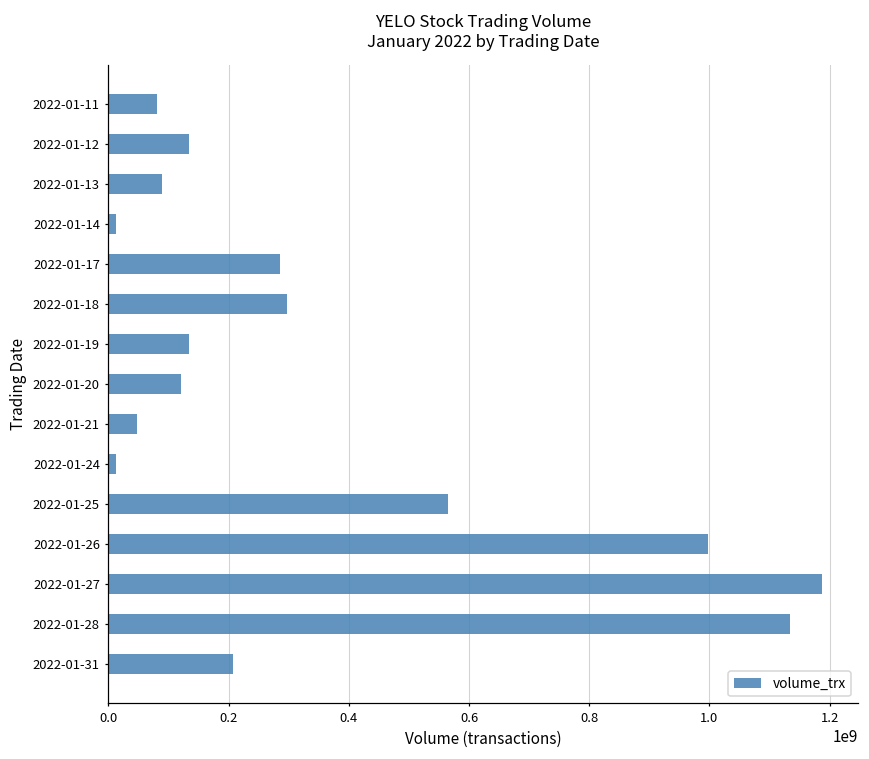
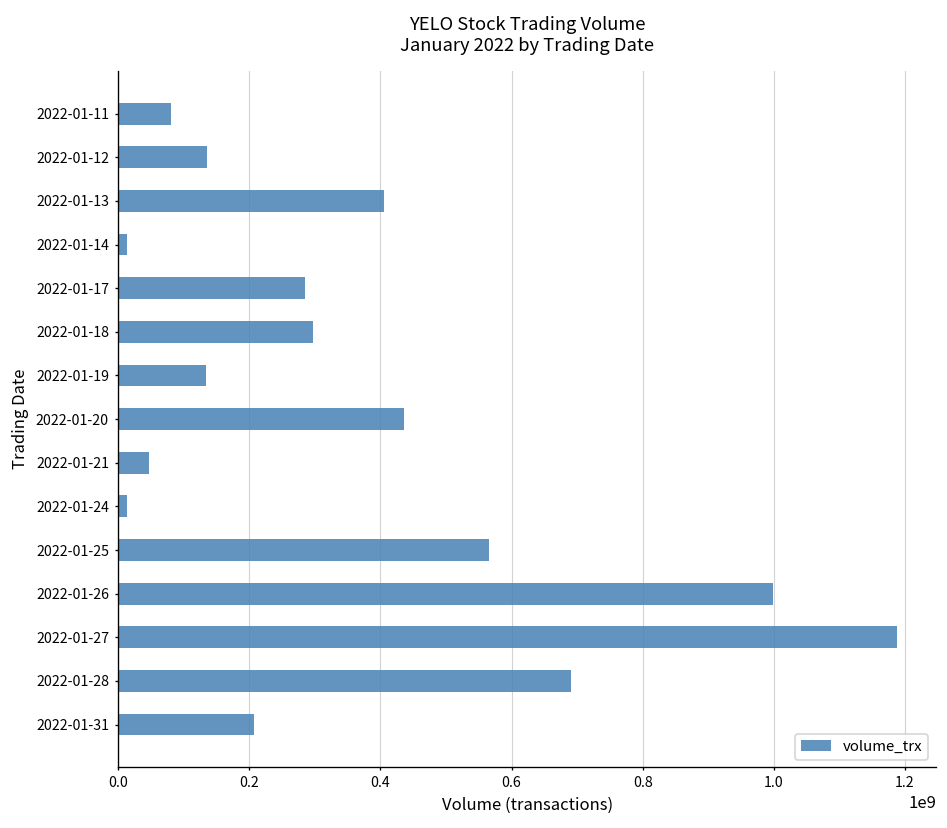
  {
    "2022-01-11": 80000000,
    "2022-01-12": 130000000,
-   "2022-01-13": 90000000,
+   "2022-01-13": 410000000,
    "2022-01-14": 10000000,
    "2022-01-17": 290000000,
    "2022-01-18": 300000000,
    "2022-01-19": 130000000,
-   "2022-01-20": 120000000,
+   "2022-01-20": 440000000,
    "2022-01-21": 50000000,
    "2022-01-24": 10000000,
    "2022-01-25": 570000000,
    "2022-01-26": 1000000000,
    "2022-01-27": 1190000000,
-   "2022-01-28": 1130000000,
+   "2022-01-28": 690000000,
    "2022-01-31": 210000000
  }
